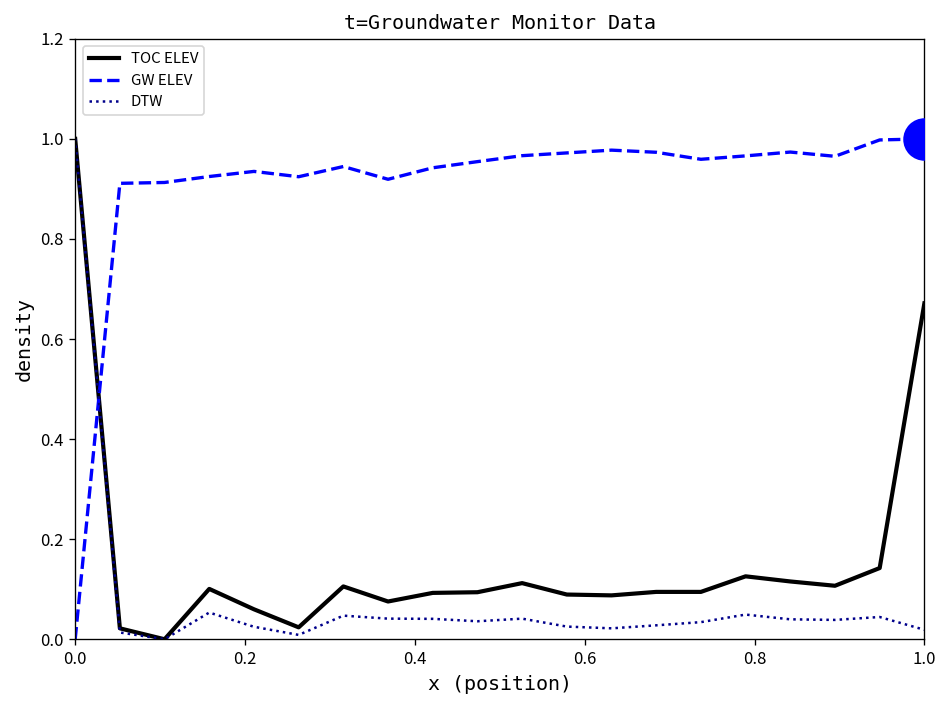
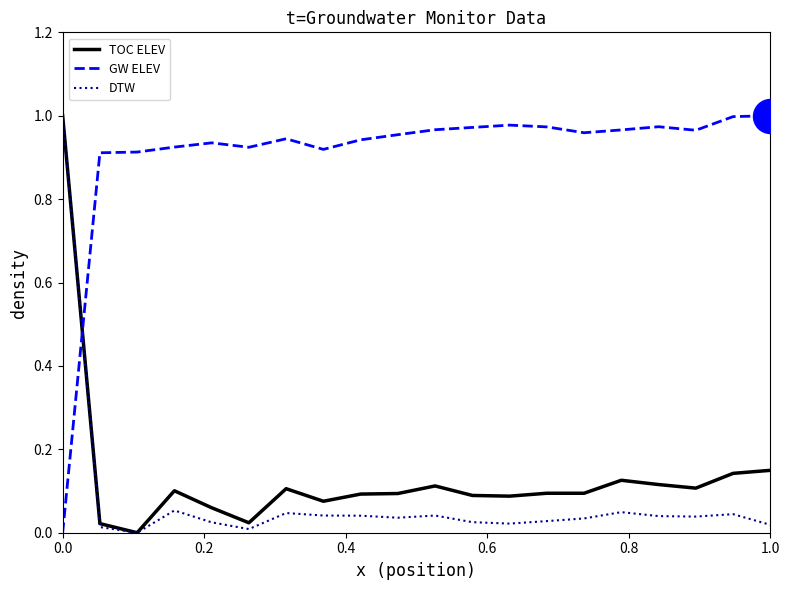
  {
    "TOC ELEV": {
-     "1.0": 0.67
+     "1.0": 0.15
    },
    "DTW": {
      "1.0": 0.02
    }
  }
